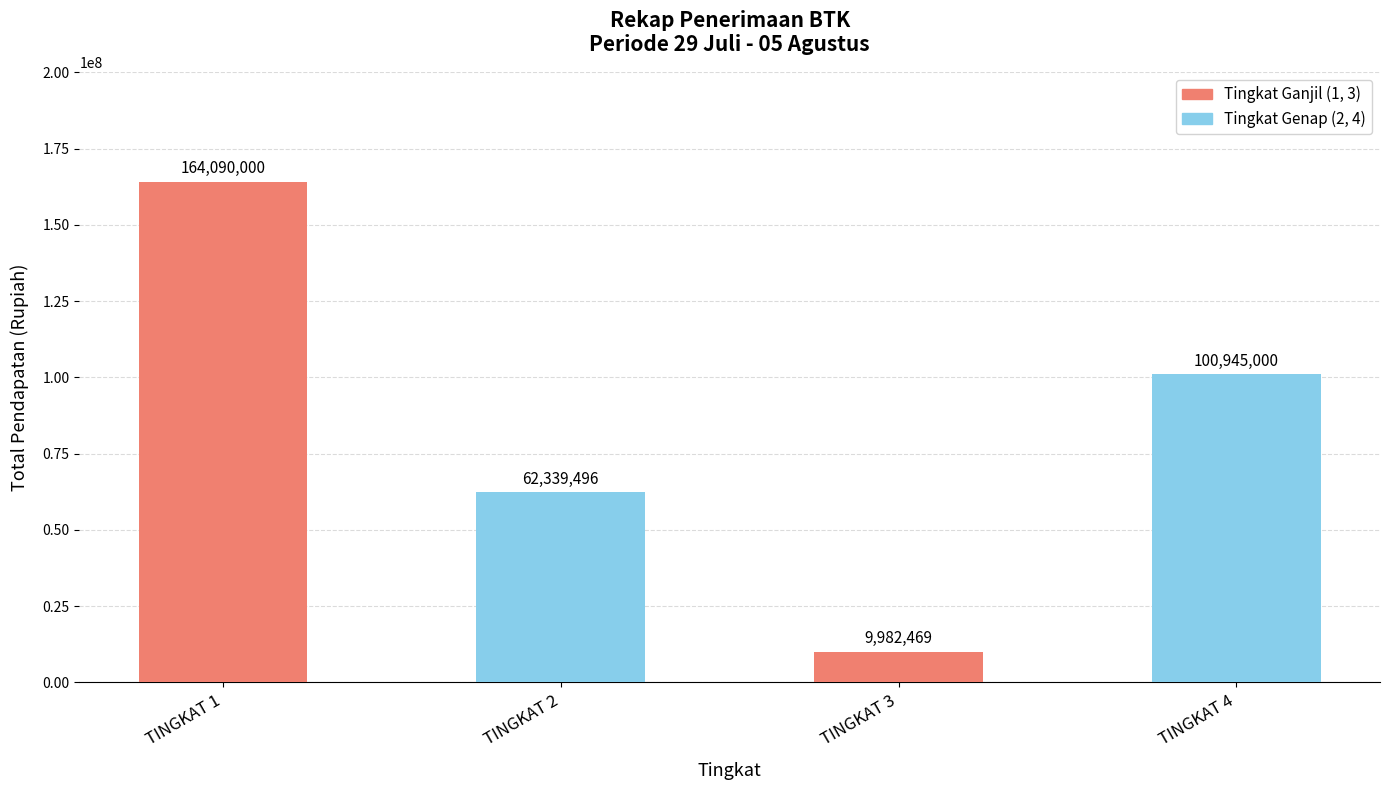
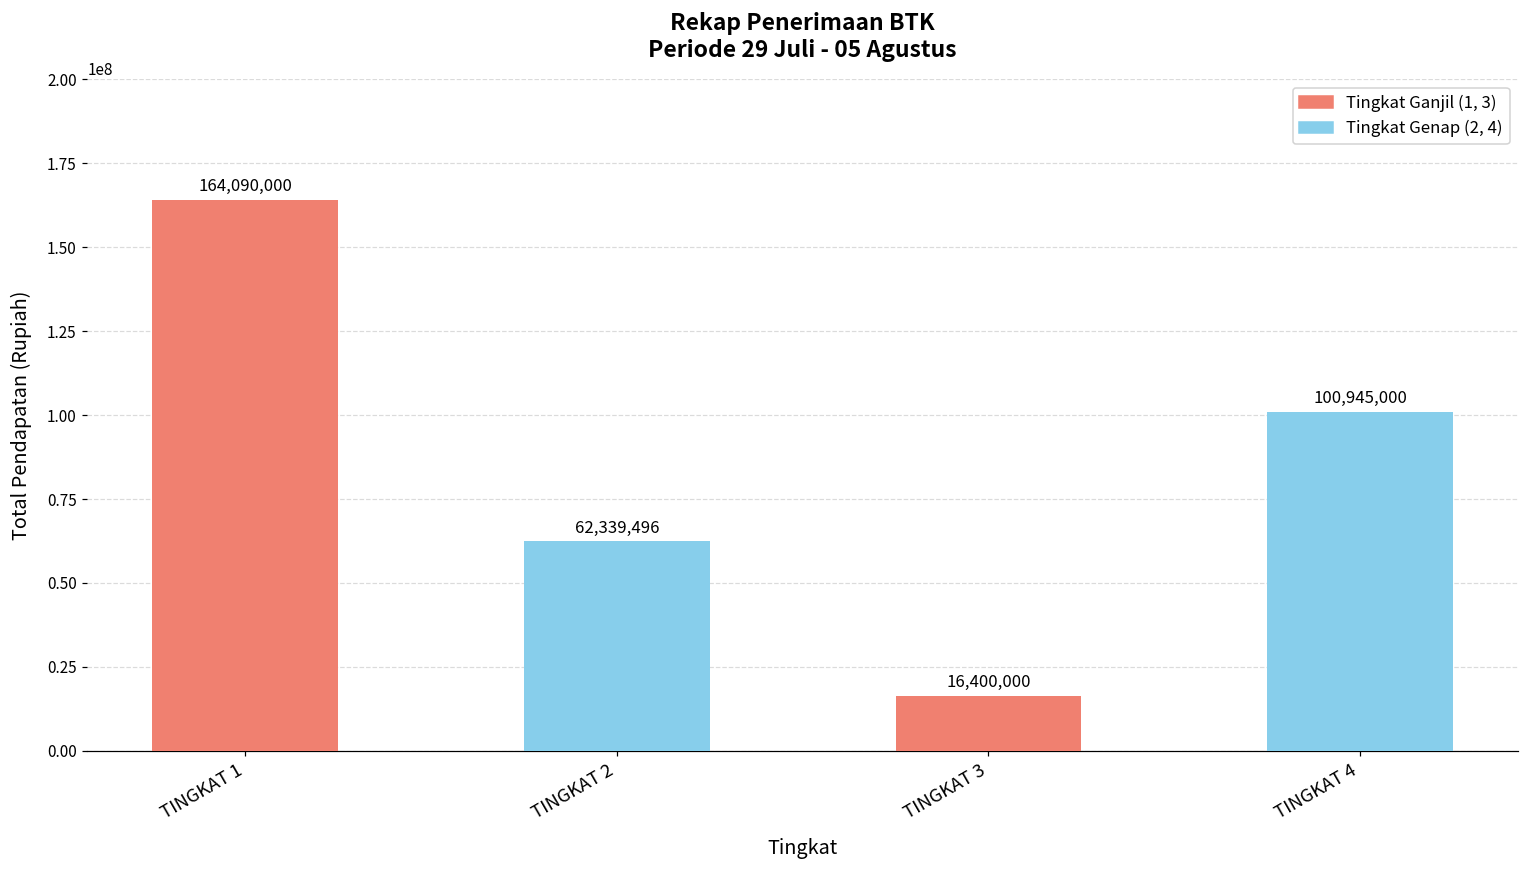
  {
    "TINGKAT 1": "164,090,000",
    "TINGKAT 2": "62,339,496",
-   "TINGKAT 3": "9,982,469",
+   "TINGKAT 3": "16,400,000",
    "TINGKAT 4": "100,945,000"
  }
